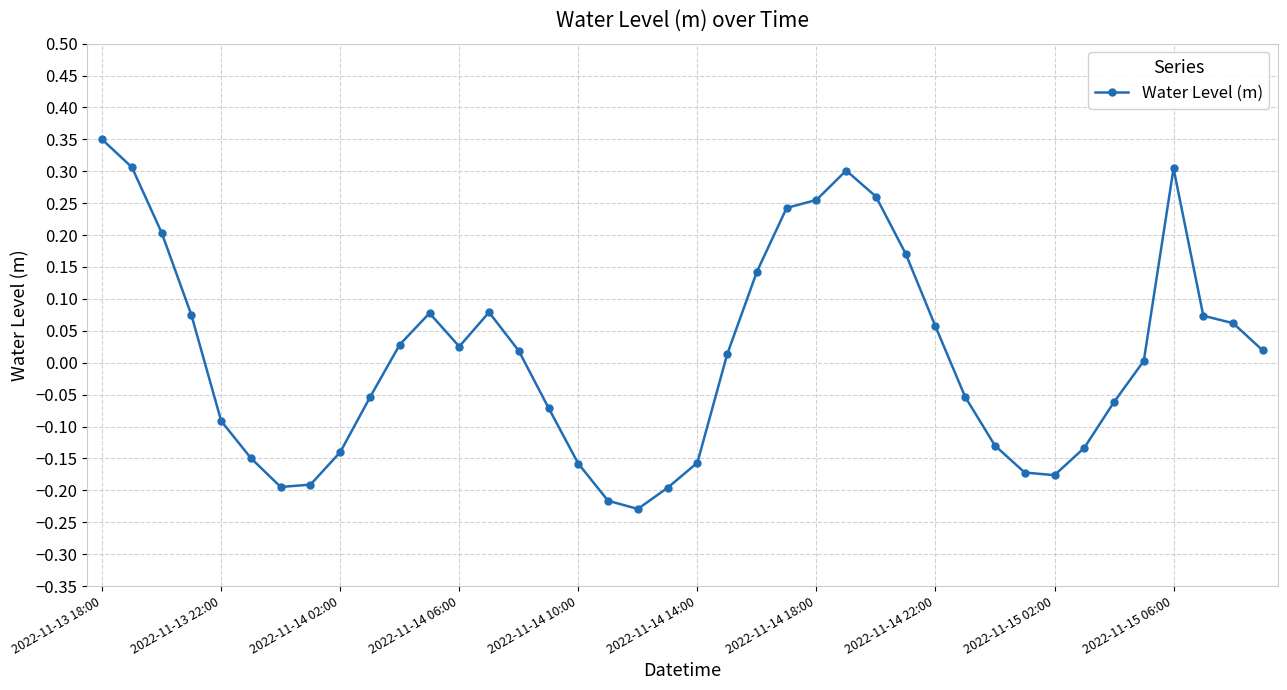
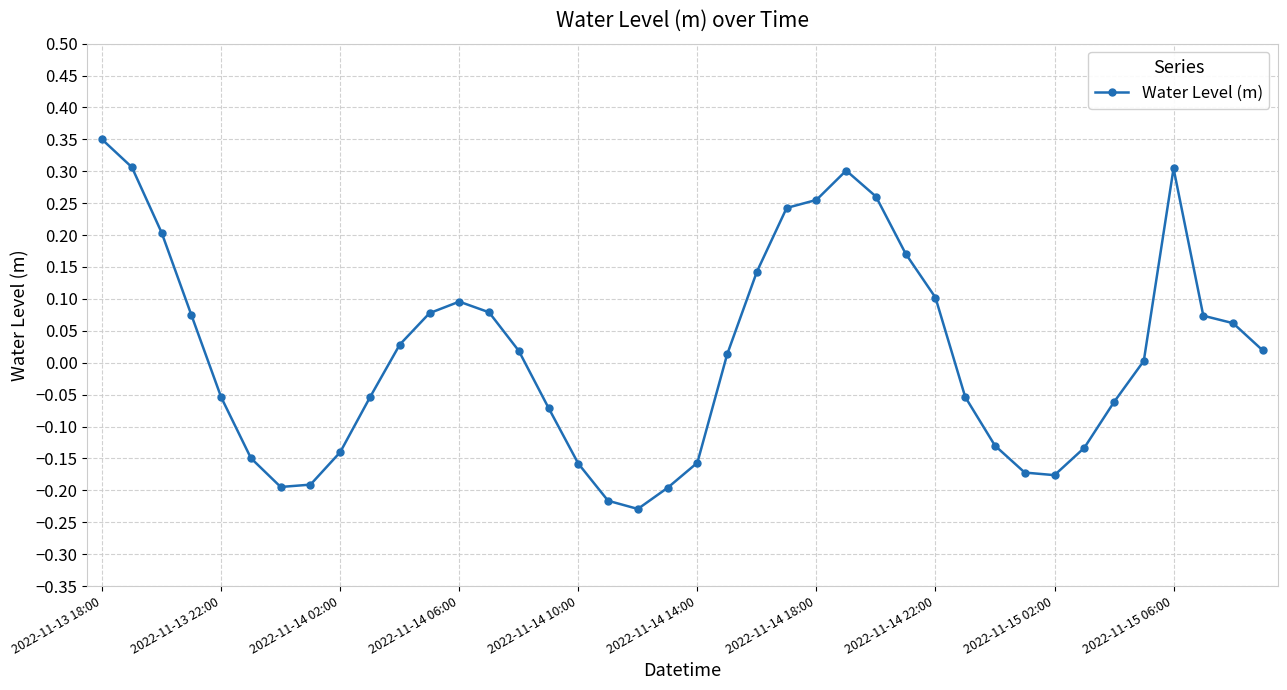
  {
    "2022-11-13 18:00": 0.35,
-   "2022-11-13 22:00": -0.09,
+   "2022-11-13 22:00": -0.05,
    "2022-11-14 02:00": -0.14,
-   "2022-11-14 06:00": 0.03,
+   "2022-11-14 06:00": 0.10,
    "2022-11-14 10:00": -0.16,
    "2022-11-14 14:00": -0.16,
    "2022-11-14 18:00": 0.26,
-   "2022-11-14 22:00": 0.06,
+   "2022-11-14 22:00": 0.10,
    "2022-11-15 02:00": -0.18,
    "2022-11-15 06:00": 0.30
  }
